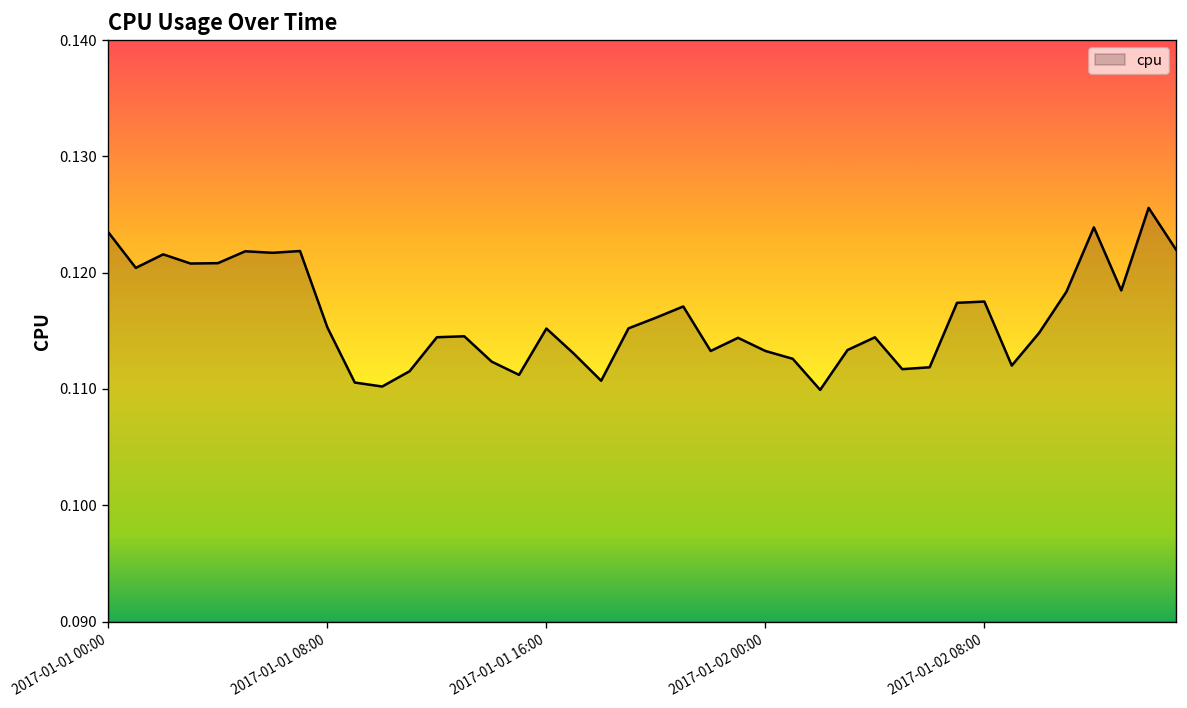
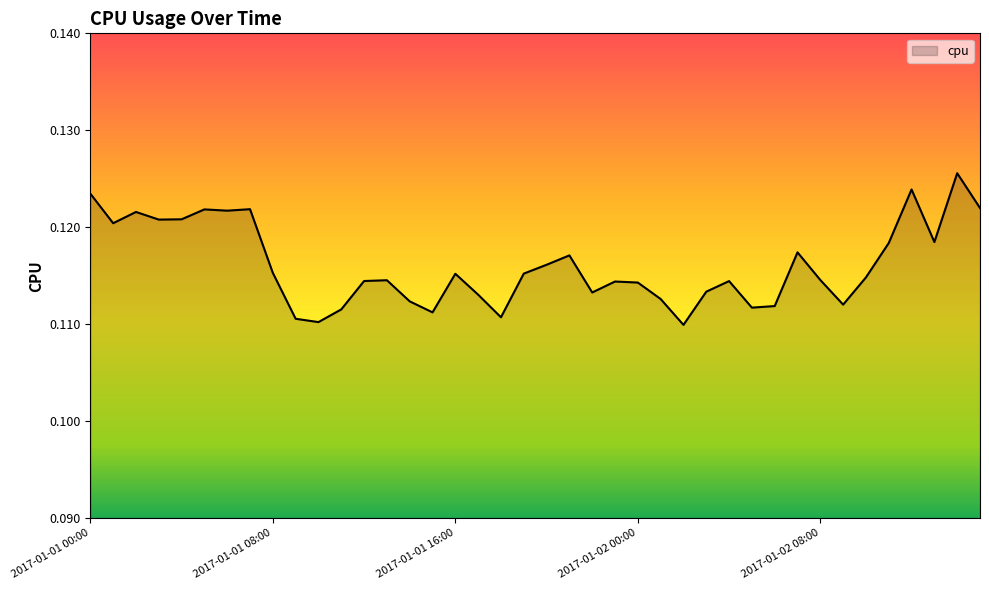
  {
    "2017-01-01 00:00": 0.123,
    "2017-01-01 08:00": 0.115,
    "2017-01-01 16:00": 0.115,
-   "2017-01-02 00:00": 0.113,
-   "2017-01-02 08:00": 0.118
+   "2017-01-02 00:00": 0.114,
+   "2017-01-02 08:00": 0.115
  }
